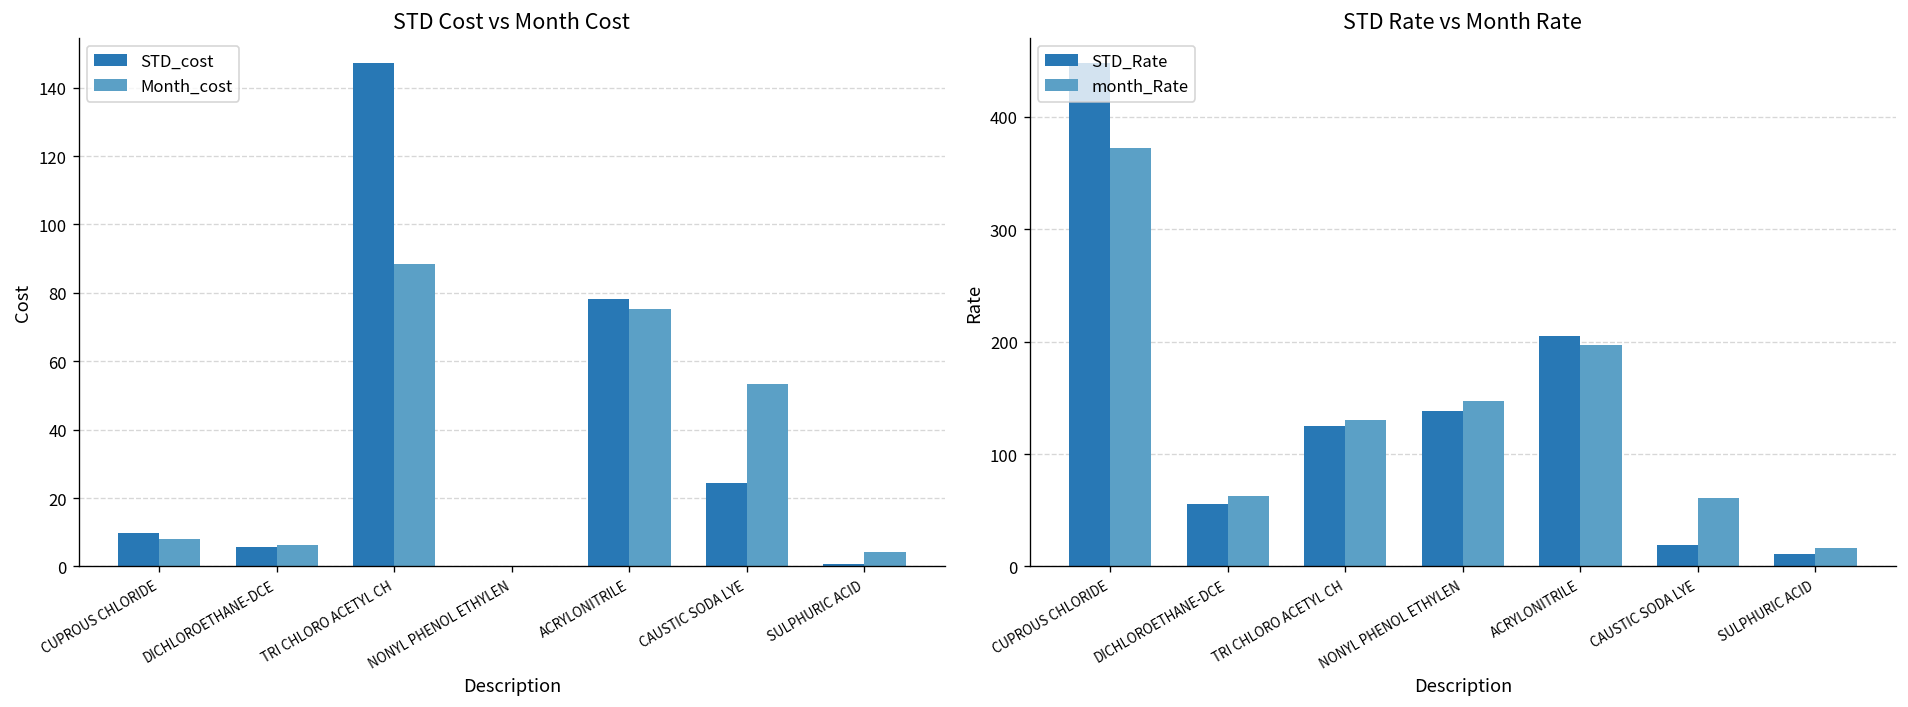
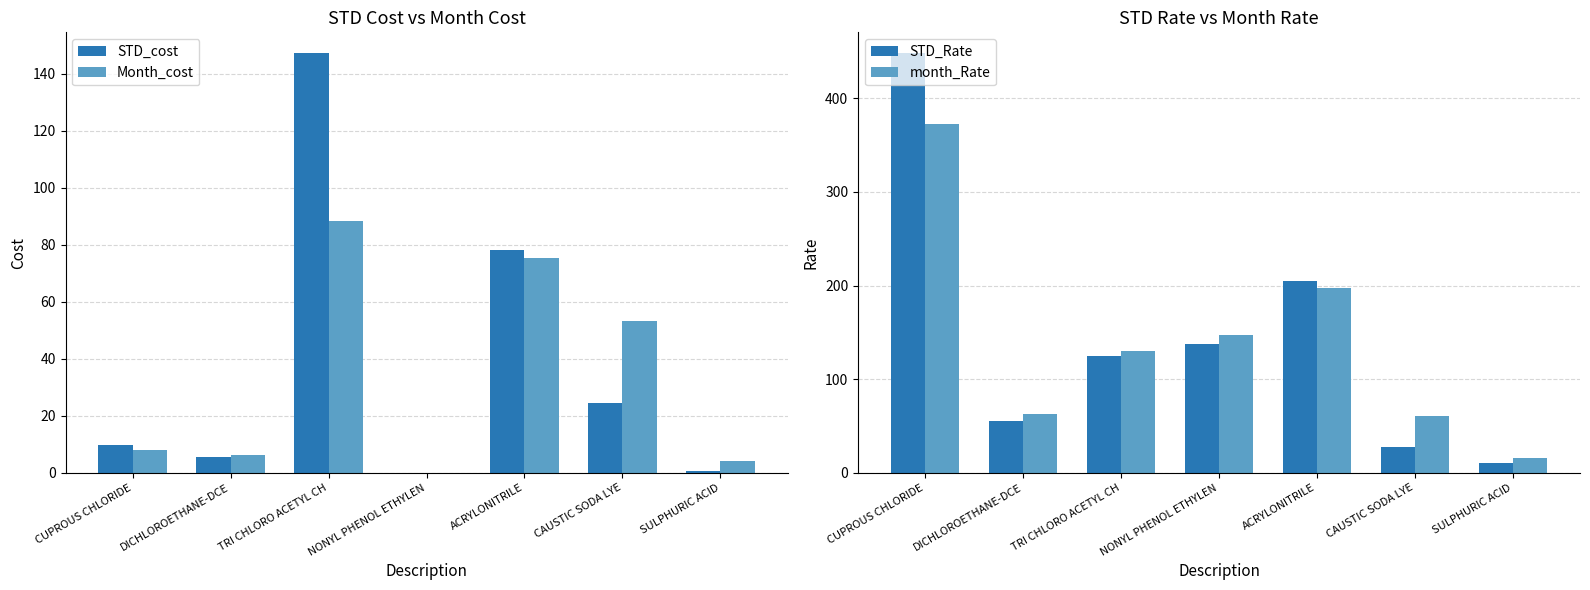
  {
    "STD Cost vs Month Cost": {
      "STD_cost": {
        "CUPROUS CHLORIDE": 10,
        "DICHLOROETHANE-DCE": 6,
        "TRI CHLORO ACETYL CH": 147,
        "ACRYLONITRILE": 78,
        "CAUSTIC SODA LYE": 25
      },
      "Month_cost": {
        "CUPROUS CHLORIDE": 8,
        "DICHLOROETHANE-DCE": 6,
        "TRI CHLORO ACETYL CH": 89,
        "ACRYLONITRILE": 75,
        "CAUSTIC SODA LYE": 53,
        "SULPHURIC ACID": 4
      }
    },
    "STD Rate vs Month Rate": {
      "STD_Rate": {
        "DICHLOROETHANE-DCE": 60,
        "TRI CHLORO ACETYL CH": 120,
        "NONYL PHENOL ETHYLEN": 140,
        "ACRYLONITRILE": 200,
-       "CAUSTIC SODA LYE": 20,
+       "CAUSTIC SODA LYE": 30,
        "SULPHURIC ACID": 10
      },
      "month_Rate": {
        "CUPROUS CHLORIDE": 370,
        "DICHLOROETHANE-DCE": 60,
        "TRI CHLORO ACETYL CH": 130,
        "NONYL PHENOL ETHYLEN": 150,
        "ACRYLONITRILE": 200,
        "CAUSTIC SODA LYE": 60,
        "SULPHURIC ACID": 20
      }
    }
  }
